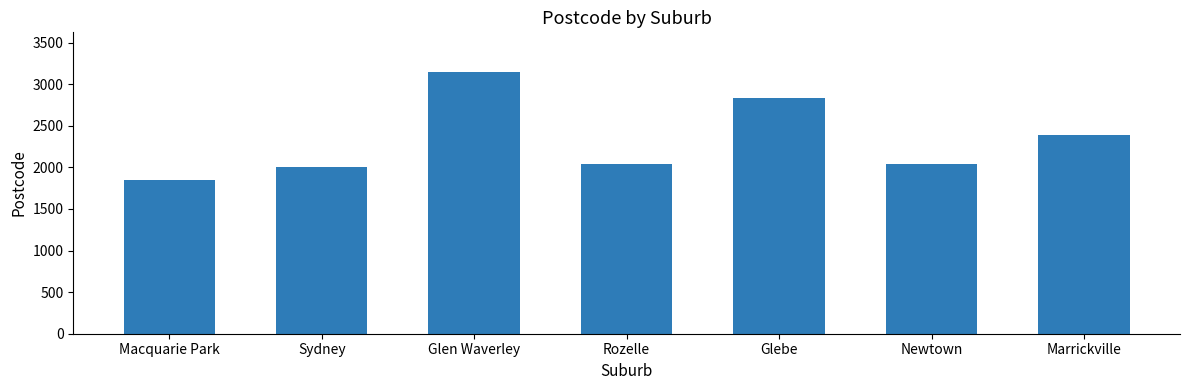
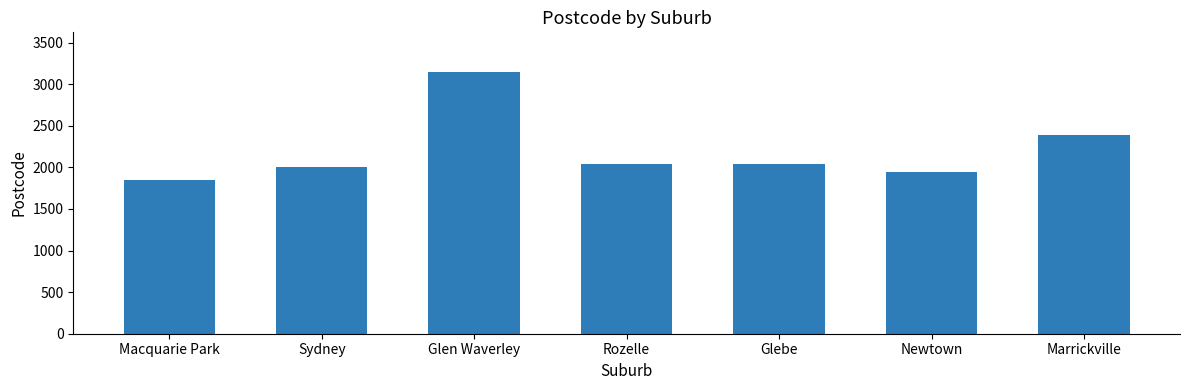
  {
    "Macquarie Park": 1900,
    "Sydney": 2000,
    "Glen Waverley": 3200,
    "Rozelle": 2000,
-   "Glebe": 2800,
-   "Newtown": 2000,
+   "Glebe": 2000,
+   "Newtown": 1900,
    "Marrickville": 2400
  }
